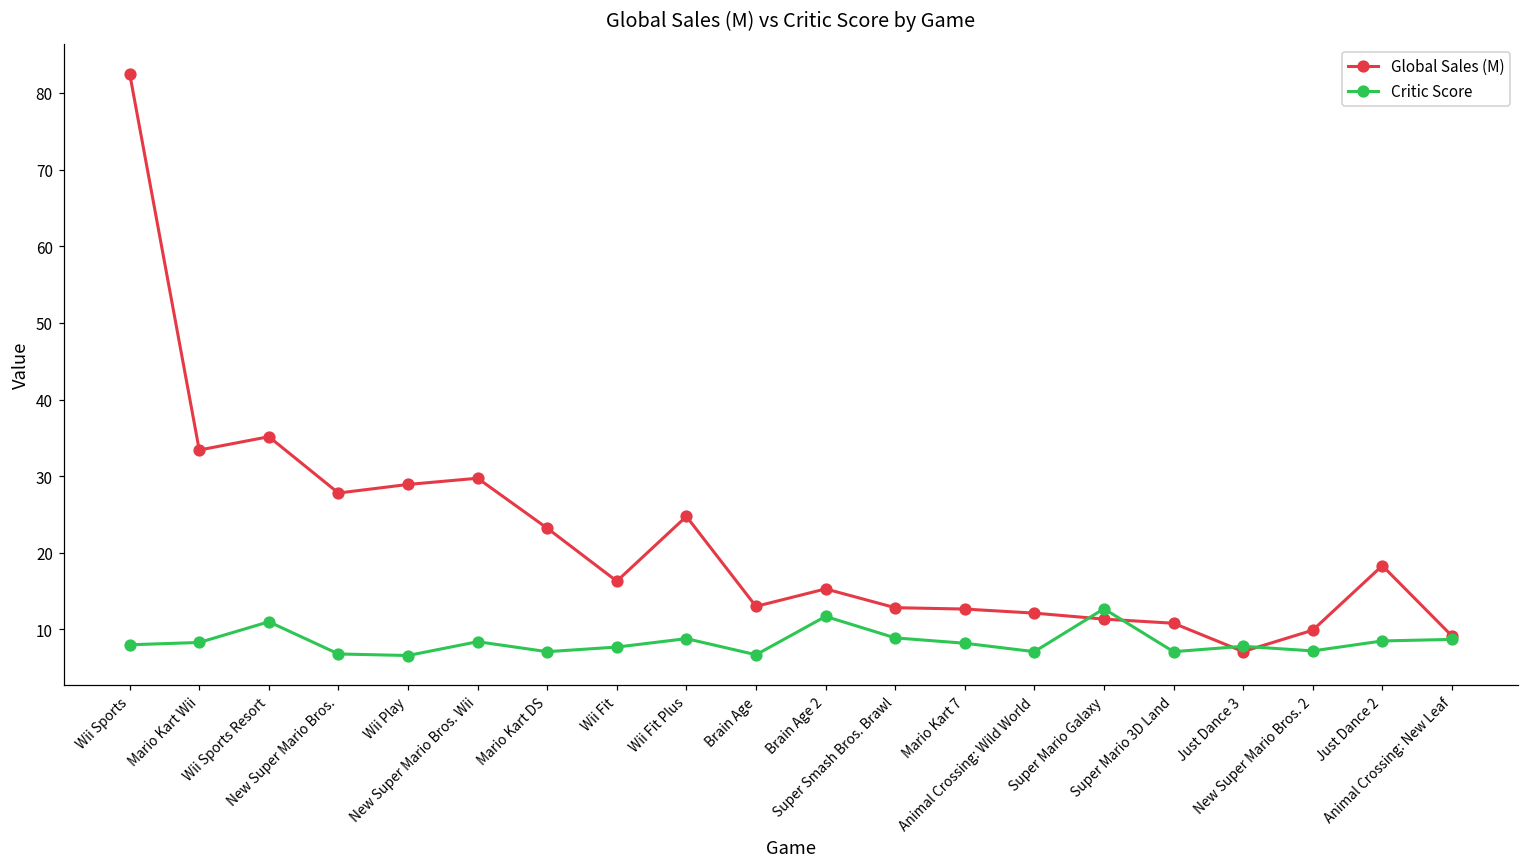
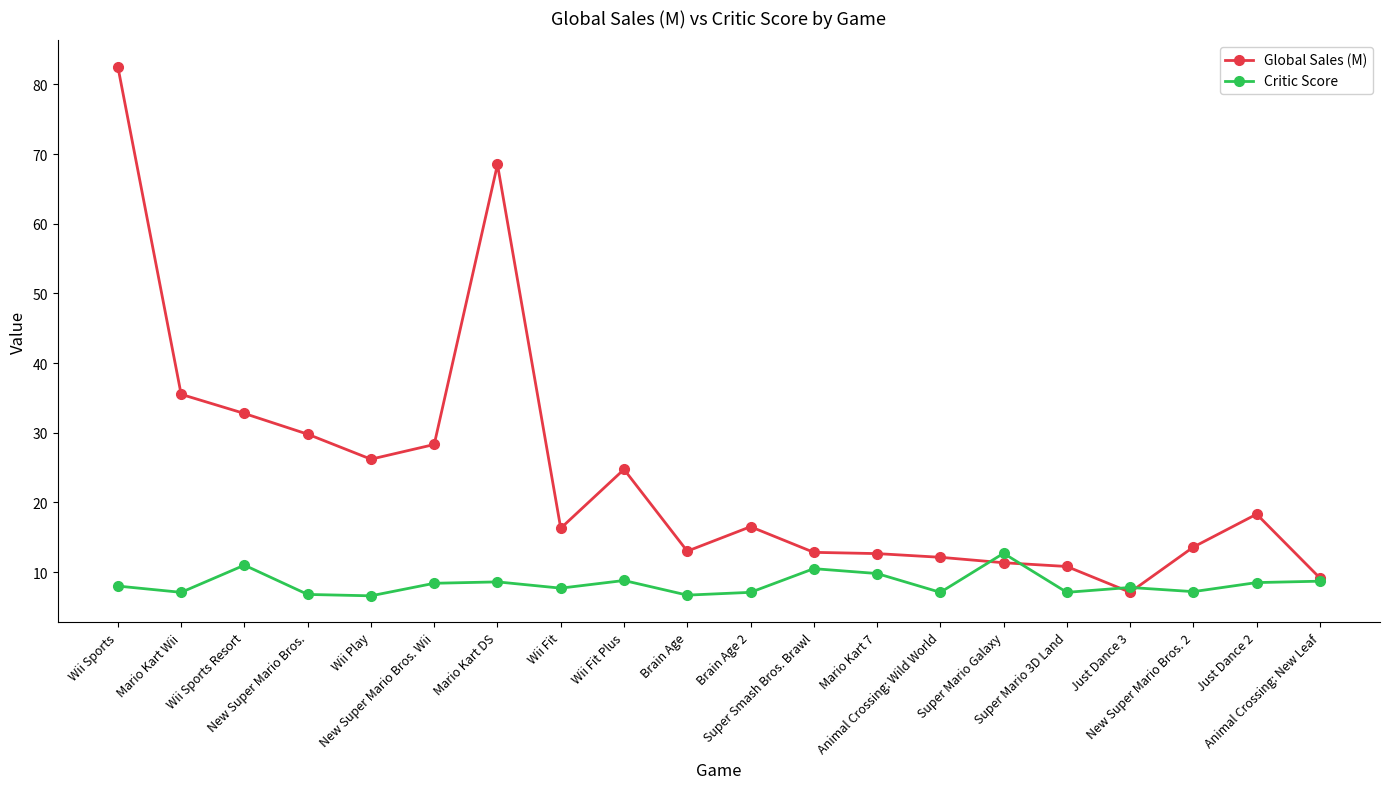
  {
    "Global Sales (M)": {
      "Wii Sports": 83,
-     "Mario Kart Wii": 33,
-     "Wii Sports Resort": 35,
-     "New Super Mario Bros.": 28,
-     "Wii Play": 29,
-     "New Super Mario Bros. Wii": 30,
-     "Mario Kart DS": 23,
+     "Mario Kart Wii": 36,
+     "Wii Sports Resort": 33,
+     "New Super Mario Bros.": 30,
+     "Wii Play": 26,
+     "New Super Mario Bros. Wii": 28,
+     "Mario Kart DS": 69,
      "Wii Fit": 16,
      "Wii Fit Plus": 25,
      "Brain Age": 13,
-     "Brain Age 2": 15,
+     "Brain Age 2": 17,
      "Super Smash Bros. Brawl": 13,
      "Mario Kart 7": 13,
      "Animal Crossing: Wild World": 12,
      "Super Mario Galaxy": 11,
      "Super Mario 3D Land": 11,
      "Just Dance 3": 7,
-     "New Super Mario Bros. 2": 10,
+     "New Super Mario Bros. 2": 14,
      "Just Dance 2": 18,
      "Animal Crossing: New Leaf": 9
    },
    "Critic Score": {
      "Wii Sports": 8,
-     "Mario Kart Wii": 8,
+     "Mario Kart Wii": 7,
      "Wii Sports Resort": 11,
      "New Super Mario Bros.": 7,
      "Wii Play": 7,
      "New Super Mario Bros. Wii": 8,
-     "Mario Kart DS": 7,
+     "Mario Kart DS": 9,
      "Wii Fit": 8,
      "Wii Fit Plus": 9,
      "Brain Age": 7,
-     "Brain Age 2": 12,
-     "Super Smash Bros. Brawl": 9,
-     "Mario Kart 7": 8,
+     "Brain Age 2": 7,
+     "Super Smash Bros. Brawl": 11,
+     "Mario Kart 7": 10,
      "Animal Crossing: Wild World": 7,
      "Super Mario Galaxy": 13,
      "Super Mario 3D Land": 7,
      "Just Dance 3": 8,
      "New Super Mario Bros. 2": 7,
      "Just Dance 2": 9,
      "Animal Crossing: New Leaf": 9
    }
  }
